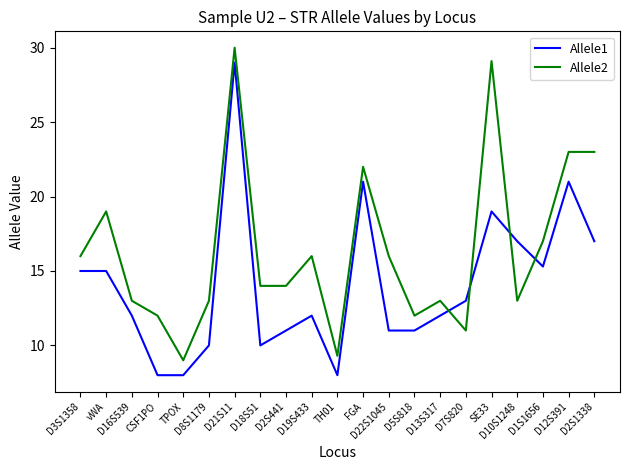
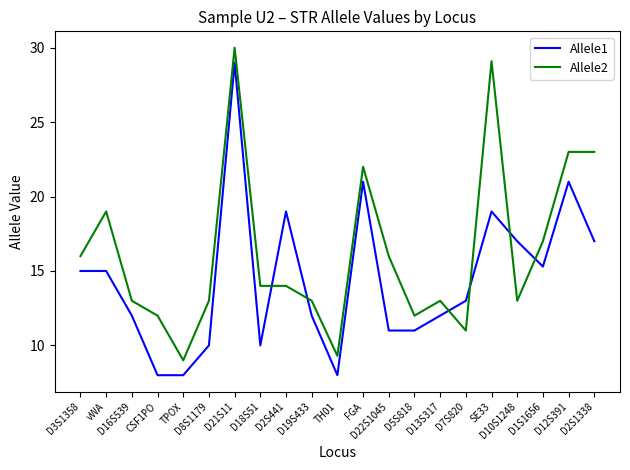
  {
    "Allele1": {
      "D3S1358": 15,
      "vWA": 15,
      "D16S539": 12,
      "CSF1PO": 8,
      "TPOX": 8,
      "D8S1179": 10,
      "D21S11": 29,
      "D18S51": 10,
-     "D2S441": 11,
+     "D2S441": 19,
      "D19S433": 12,
      "TH01": 8,
      "FGA": 21,
      "D22S1045": 11,
      "D5S818": 11,
      "D13S317": 12,
      "D7S820": 13,
      "SE33": 19,
      "D10S1248": 17,
      "D1S1656": 15.3,
      "D12S391": 21,
      "D2S1338": 17
    },
    "Allele2": {
      "D3S1358": 16,
      "vWA": 19,
      "D16S539": 13,
      "CSF1PO": 12,
      "TPOX": 9,
      "D8S1179": 13,
      "D21S11": 30,
      "D18S51": 14,
      "D2S441": 14,
-     "D19S433": 16,
+     "D19S433": 13,
      "TH01": 9.3,
      "FGA": 22,
      "D22S1045": 16,
      "D5S818": 12,
      "D13S317": 13,
      "D7S820": 11,
      "SE33": 29,
      "D10S1248": 13,
      "D1S1656": 17,
      "D12S391": 23,
      "D2S1338": 23
    }
  }
